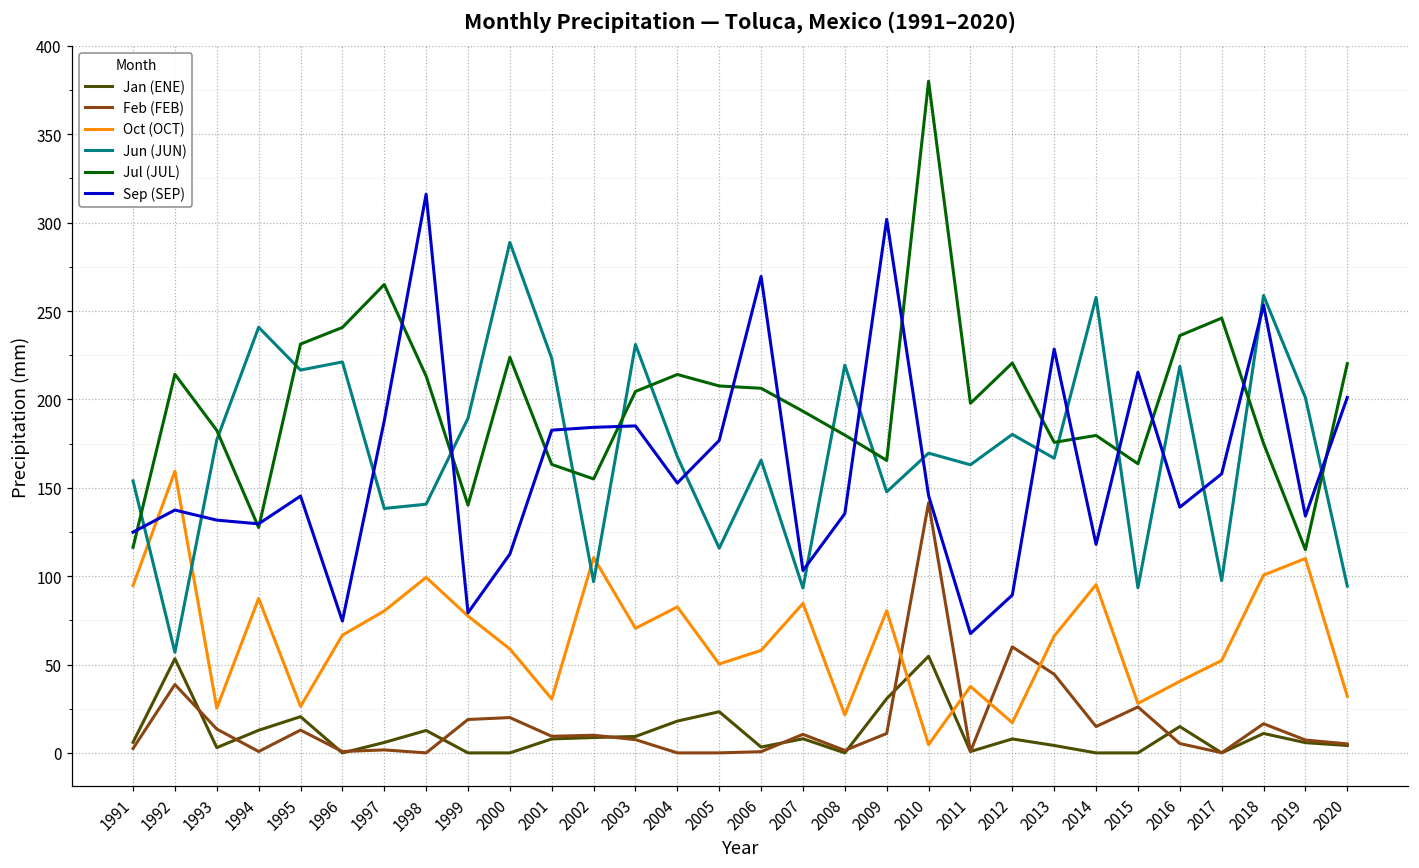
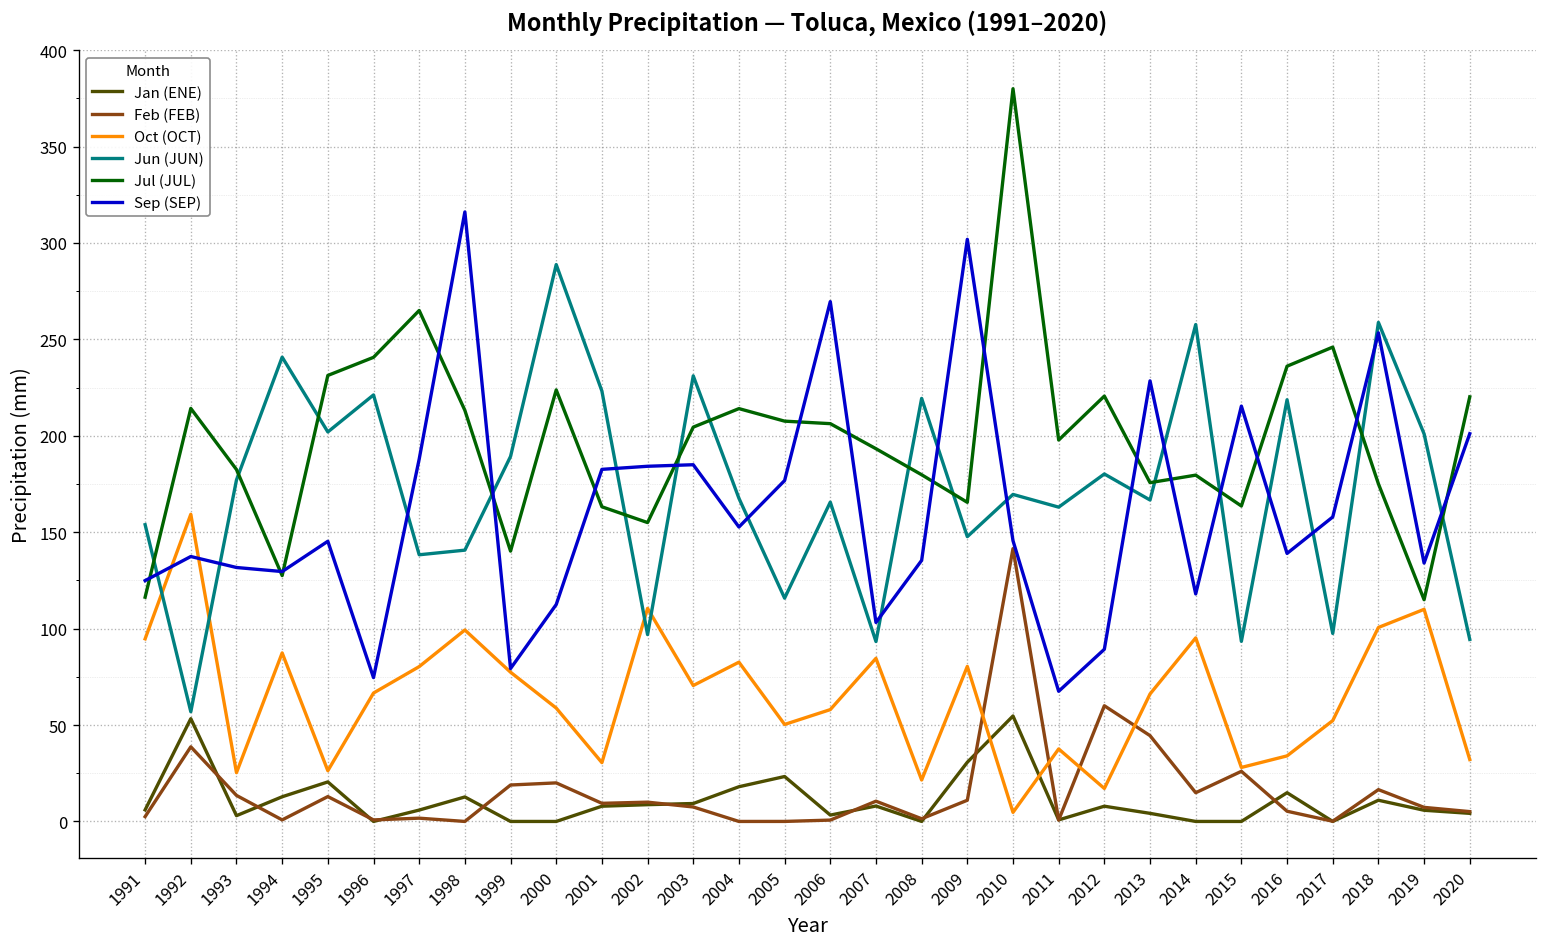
  {
    "Jan (ENE)": {
      "1991": 6,
      "1992": 53,
      "1993": 3,
      "1994": 13,
      "1995": 21,
      "1997": 6,
      "1998": 13,
      "1999": 0,
      "2000": 0,
      "2003": 9,
      "2004": 18,
      "2005": 23,
      "2006": 3,
      "2007": 8,
      "2009": 31,
      "2010": 55,
      "2012": 8,
      "2013": 4,
      "2014": 0,
      "2015": 0,
      "2016": 15,
      "2018": 11
    },
    "Feb (FEB)": {
      "1991": 3,
      "1992": 39,
      "1993": 14,
      "1994": 1,
      "1995": 13,
      "1997": 2,
      "1998": 0,
      "1999": 19,
      "2000": 20,
      "2003": 8,
      "2004": 0,
      "2005": 0,
      "2006": 1,
      "2007": 11,
      "2009": 11,
      "2010": 142,
      "2012": 60,
      "2013": 45,
      "2014": 15,
      "2015": 26,
      "2016": 5,
      "2018": 17
    },
    "Oct (OCT)": {
      "1991": 95,
      "1992": 159,
      "1993": 25,
      "1994": 87,
      "1995": 26,
      "1996": 67,
      "1997": 80,
      "1998": 99,
      "1999": 77,
      "2000": 59,
      "2001": 31,
      "2002": 111,
      "2003": 71,
      "2004": 83,
      "2005": 50,
      "2006": 58,
      "2007": 85,
      "2008": 22,
      "2009": 80,
      "2010": 5,
      "2011": 38,
      "2012": 17,
      "2013": 66,
      "2014": 95,
      "2015": 28,
-     "2016": 41,
+     "2016": 34,
      "2017": 52,
      "2018": 101,
      "2019": 110,
      "2020": 32
    },
    "Jun (JUN)": {
      "1991": 154,
      "1992": 57,
      "1993": 177,
      "1994": 241,
-     "1995": 217,
+     "1995": 202,
      "1996": 221,
      "1997": 138,
      "1998": 141,
      "1999": 189,
      "2000": 289,
      "2001": 223,
      "2002": 97,
      "2003": 231,
      "2004": 168,
      "2005": 116,
      "2006": 166,
      "2007": 93,
      "2008": 219,
      "2009": 148,
      "2010": 170,
      "2011": 163,
      "2012": 180,
      "2013": 167,
      "2014": 258,
      "2015": 93,
      "2016": 219,
      "2017": 98,
      "2018": 259,
      "2019": 201,
      "2020": 94
    },
    "Jul (JUL)": {
      "1991": 116,
      "1992": 214,
      "1993": 183,
      "1994": 128,
      "1995": 231,
      "1996": 241,
      "1997": 265,
      "1998": 213,
      "1999": 140,
      "2000": 224,
      "2001": 163,
      "2002": 155,
      "2003": 205,
      "2004": 214,
      "2005": 208,
      "2006": 206,
      "2007": 193,
      "2008": 180,
      "2009": 166,
      "2010": 380,
      "2011": 198,
      "2012": 221,
      "2013": 176,
      "2014": 180,
      "2015": 164,
      "2016": 236,
      "2017": 246,
      "2018": 175,
      "2019": 115,
      "2020": 220
    },
    "Sep (SEP)": {
      "1991": 125,
      "1992": 137,
      "1993": 132,
      "1994": 130,
      "1995": 145,
      "1996": 75,
      "1997": 188,
      "1998": 316,
      "1999": 79,
      "2000": 113,
      "2001": 183,
      "2002": 184,
      "2003": 185,
      "2004": 153,
      "2005": 177,
      "2006": 270,
      "2007": 103,
      "2008": 135,
      "2009": 302,
      "2010": 146,
      "2011": 68,
      "2012": 89,
      "2013": 229,
      "2014": 118,
      "2015": 215,
      "2016": 139,
      "2017": 158,
      "2018": 253,
      "2019": 134,
      "2020": 201
    }
  }
